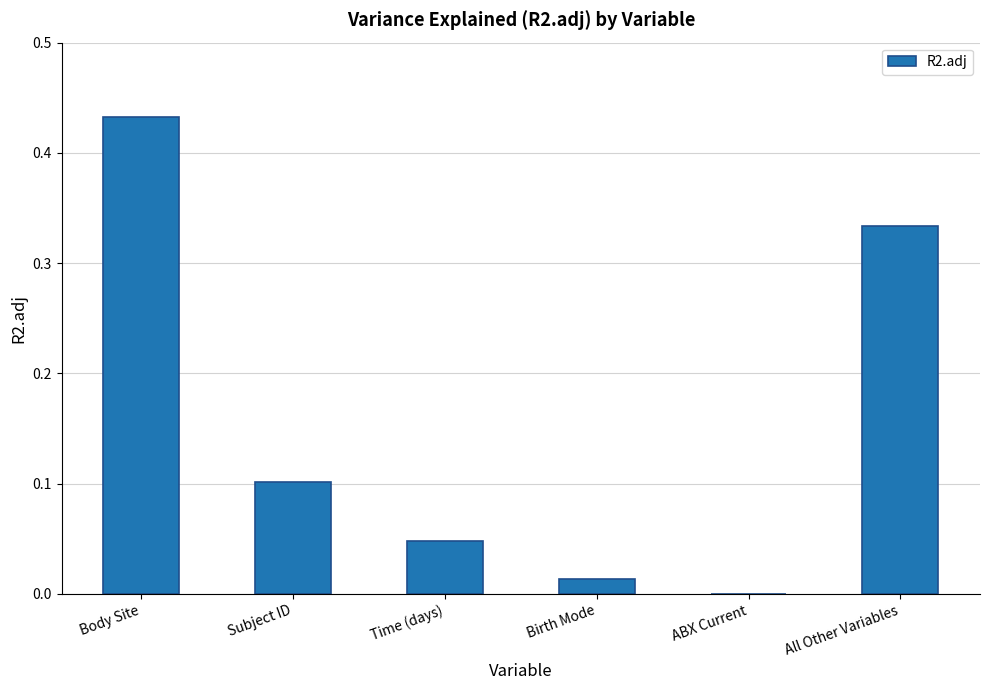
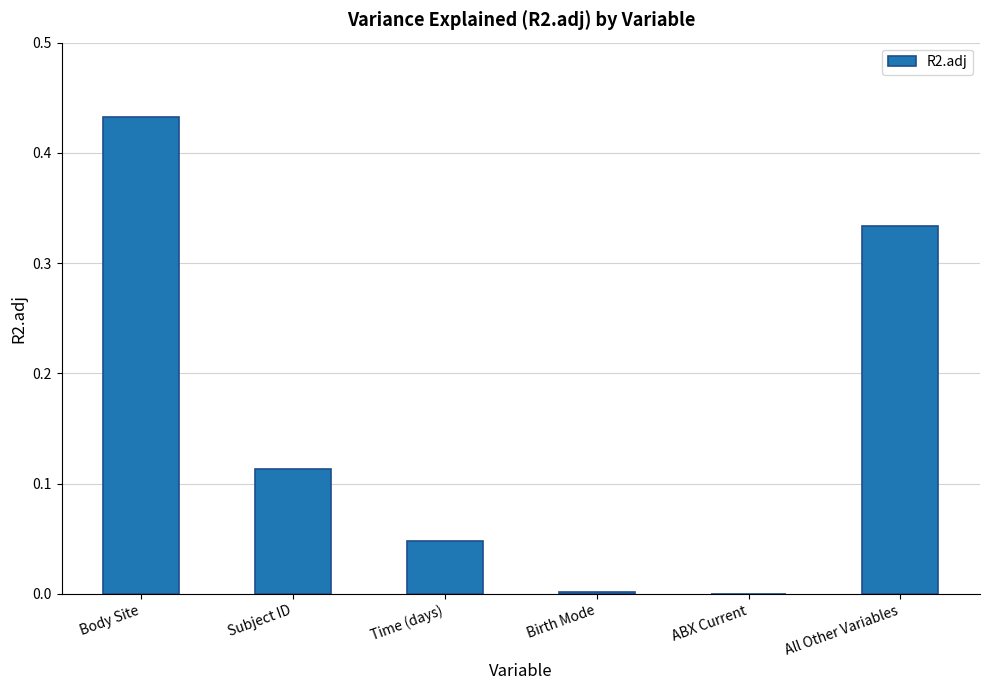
  {
    "Body Site": 0.432,
-   "Subject ID": 0.102,
+   "Subject ID": 0.113,
    "Time (days)": 0.048,
-   "Birth Mode": 0.013,
+   "Birth Mode": 0.002,
    "All Other Variables": 0.334
  }
